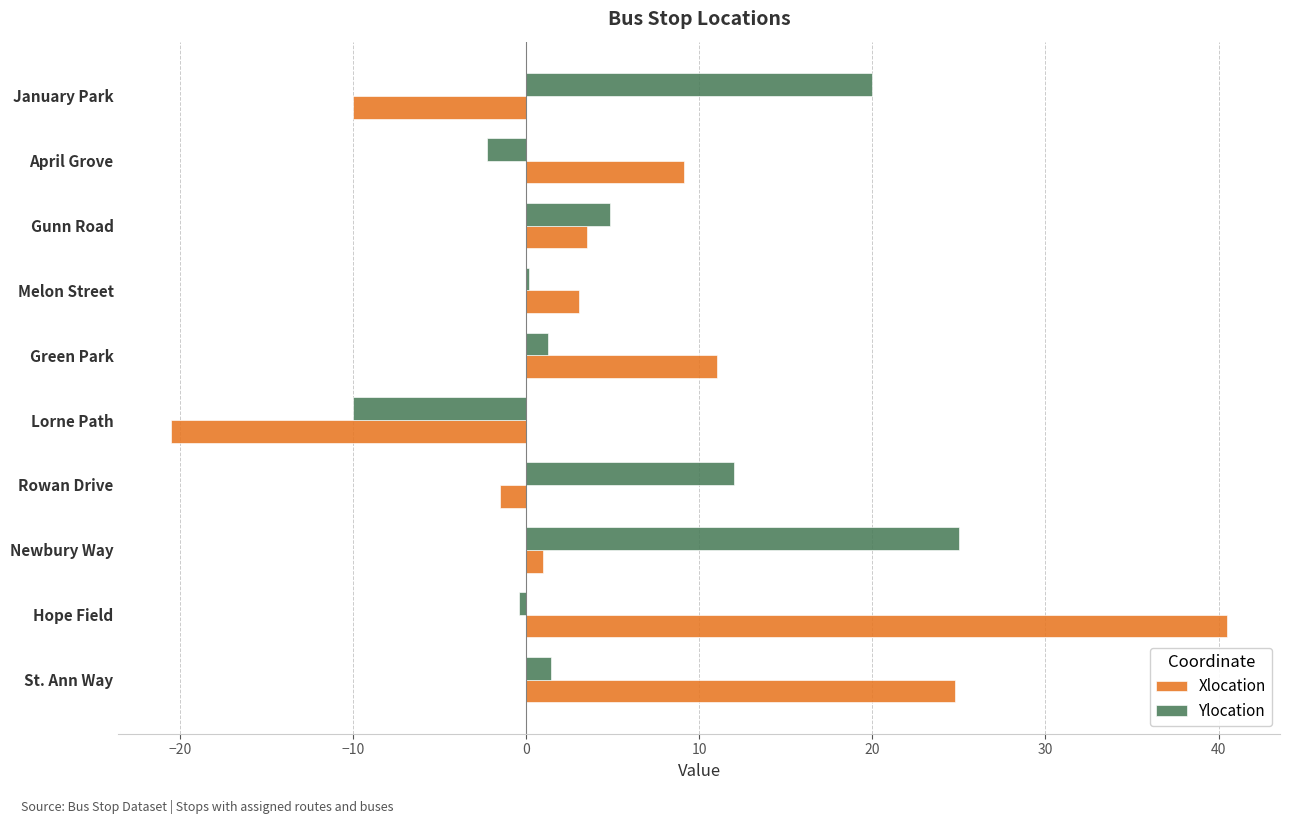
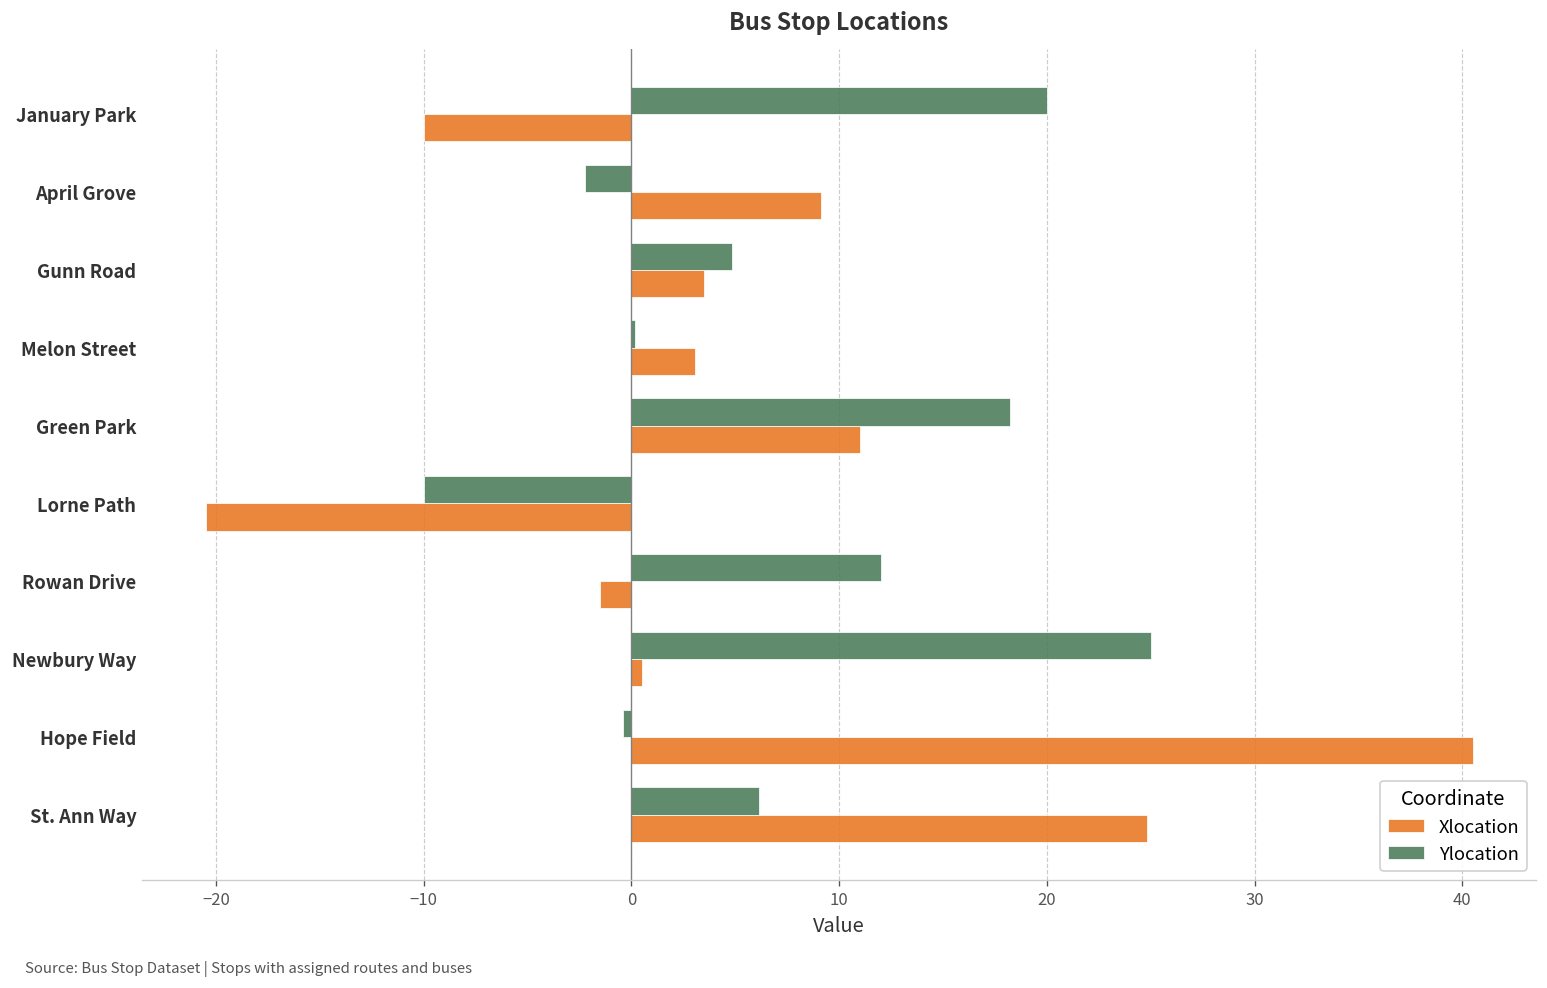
  {
    "Xlocation": {
      "January Park": -10.0,
      "April Grove": 9.1,
      "Gunn Road": 3.5,
      "Melon Street": 3.1,
      "Green Park": 11.0,
      "Lorne Path": -20.5,
      "Rowan Drive": -1.5,
-     "Newbury Way": 1.0,
+     "Newbury Way": 0.5,
      "Hope Field": 40.5,
      "St. Ann Way": 24.8
    },
    "Ylocation": {
      "January Park": 20.0,
      "April Grove": -2.3,
      "Gunn Road": 4.9,
      "Melon Street": 0.2,
-     "Green Park": 1.3,
+     "Green Park": 18.2,
      "Lorne Path": -10.0,
      "Rowan Drive": 12.0,
      "Newbury Way": 25.0,
      "Hope Field": -0.4,
-     "St. Ann Way": 1.4
+     "St. Ann Way": 6.1
    }
  }
